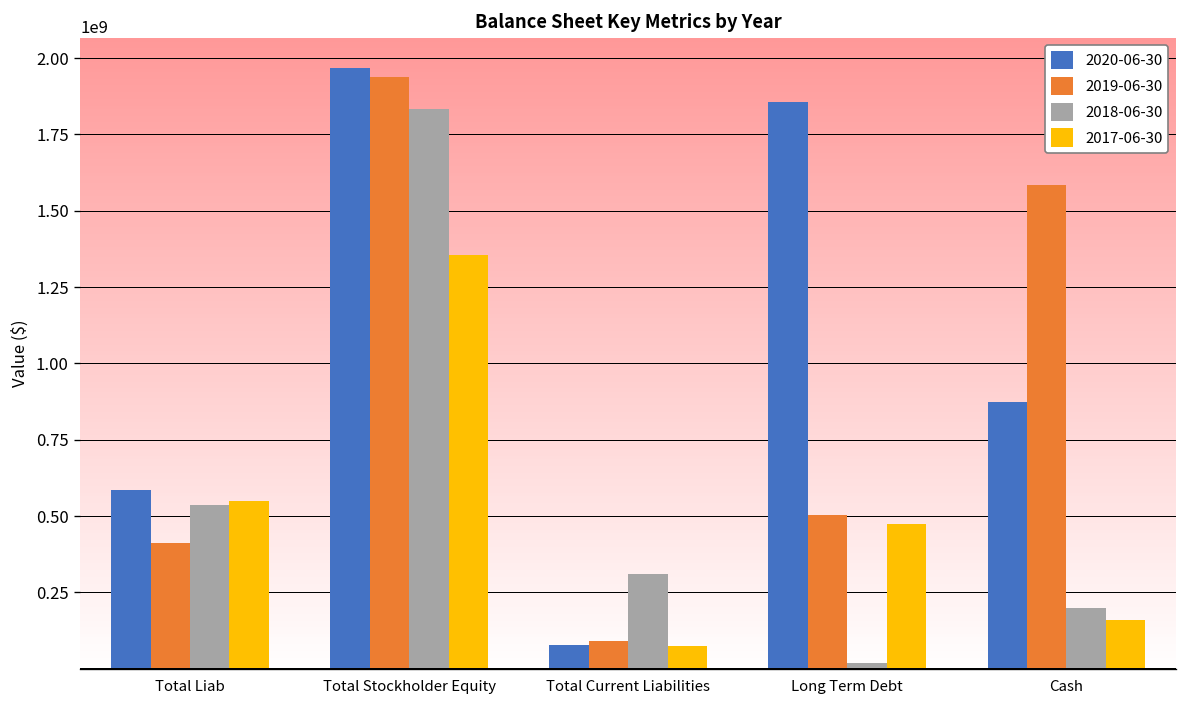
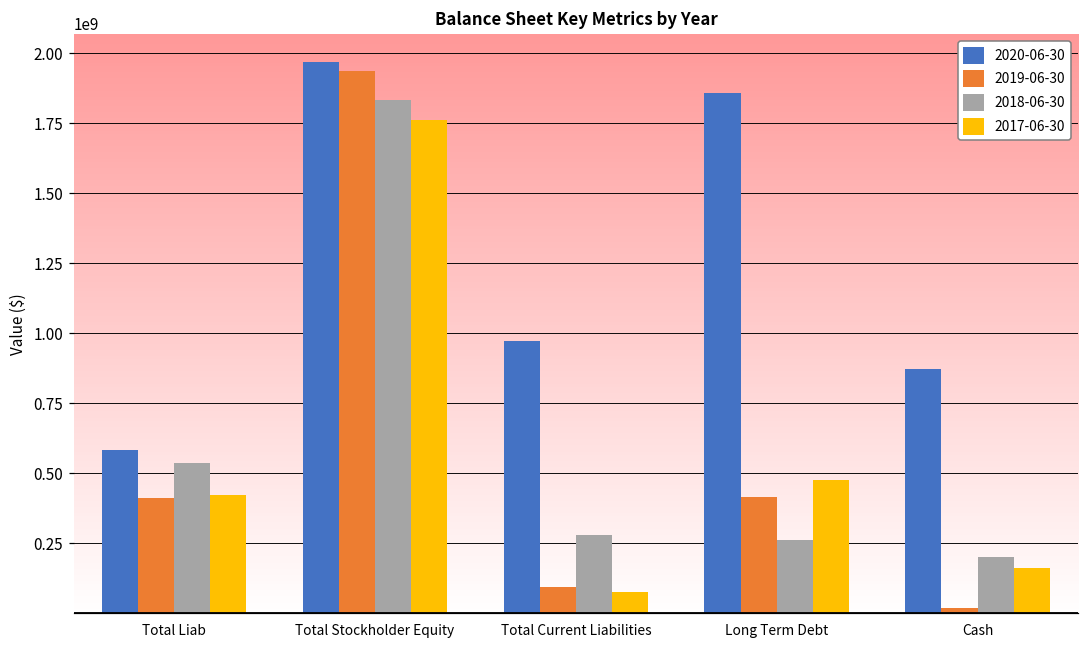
  {
    "2020-06-30": {
      "Total Liab": 580000000,
      "Total Stockholder Equity": 1970000000,
-     "Total Current Liabilities": 80000000,
+     "Total Current Liabilities": 970000000,
      "Long Term Debt": 1860000000,
      "Cash": 870000000
    },
    "2019-06-30": {
      "Total Liab": 410000000,
      "Total Stockholder Equity": 1940000000,
      "Total Current Liabilities": 90000000,
-     "Long Term Debt": 500000000,
-     "Cash": 1580000000
+     "Long Term Debt": 420000000,
+     "Cash": 20000000
    },
    "2018-06-30": {
      "Total Liab": 540000000,
      "Total Stockholder Equity": 1830000000,
-     "Total Current Liabilities": 310000000,
-     "Long Term Debt": 20000000,
+     "Total Current Liabilities": 280000000,
+     "Long Term Debt": 260000000,
      "Cash": 200000000
    },
    "2017-06-30": {
-     "Total Liab": 550000000,
-     "Total Stockholder Equity": 1360000000,
+     "Total Liab": 420000000,
+     "Total Stockholder Equity": 1760000000,
      "Total Current Liabilities": 80000000,
      "Long Term Debt": 470000000,
      "Cash": 160000000
    }
  }
